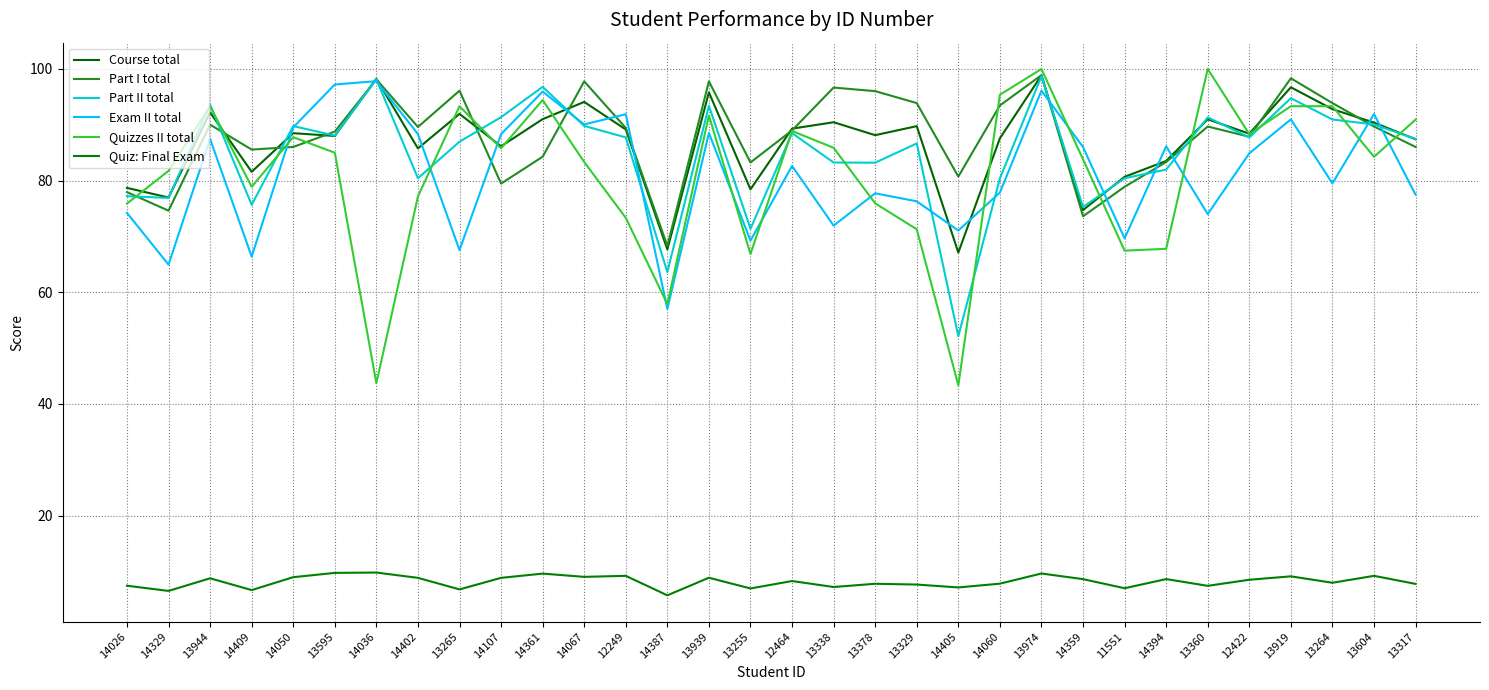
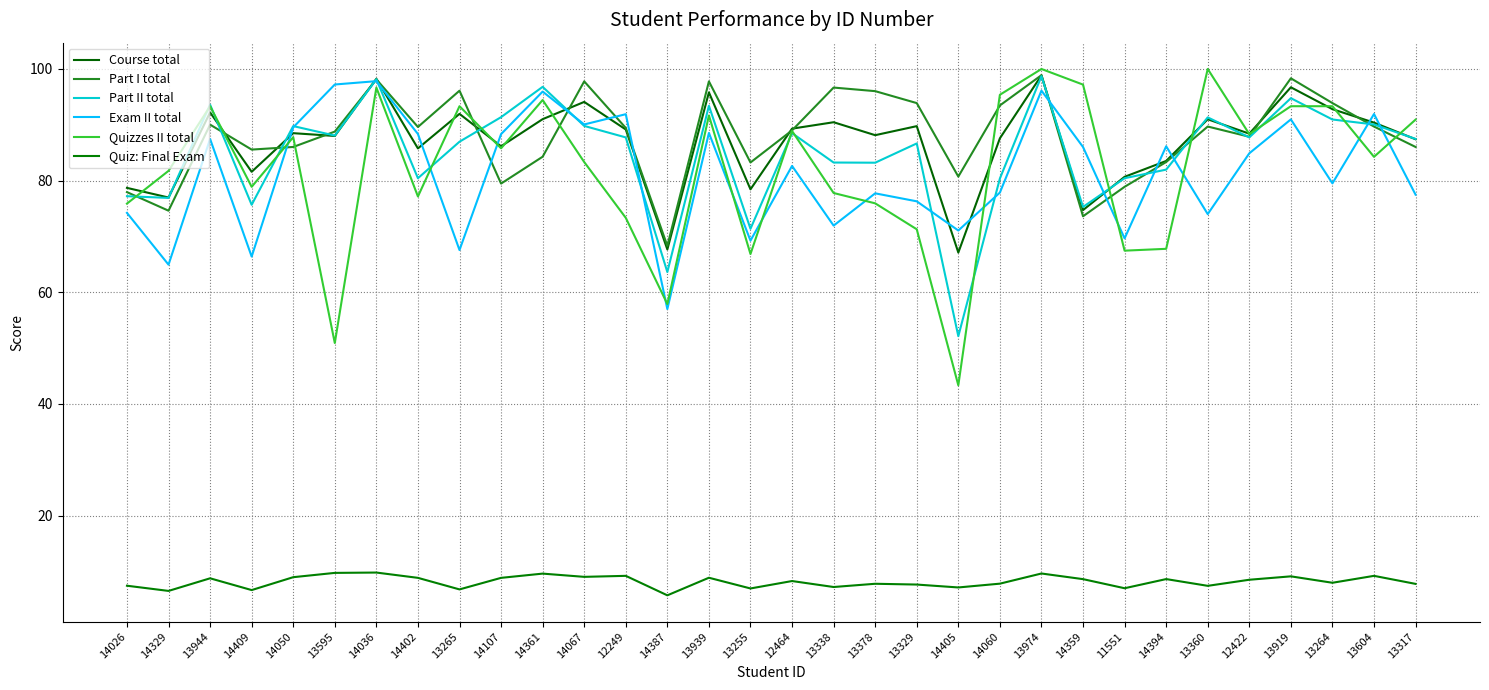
  {
    "Quizzes II total": {
      "14026": 76,
      "14329": 82,
      "14409": 79,
      "14050": 88,
-     "13595": 85,
-     "14036": 44,
+     "13595": 51,
+     "14036": 97,
      "14402": 77,
      "13265": 93,
      "14361": 94,
      "14067": 83,
      "12249": 73,
      "14387": 58,
      "13939": 92,
      "13255": 67,
-     "13338": 86,
+     "13338": 78,
      "13378": 76,
      "13329": 71,
      "14405": 43,
      "14060": 95,
      "13974": 100,
-     "14359": 84,
+     "14359": 97,
      "11551": 67,
      "14394": 68,
      "13360": 100,
      "13919": 93,
      "13264": 93,
      "13604": 84,
      "13317": 91
    }
  }
